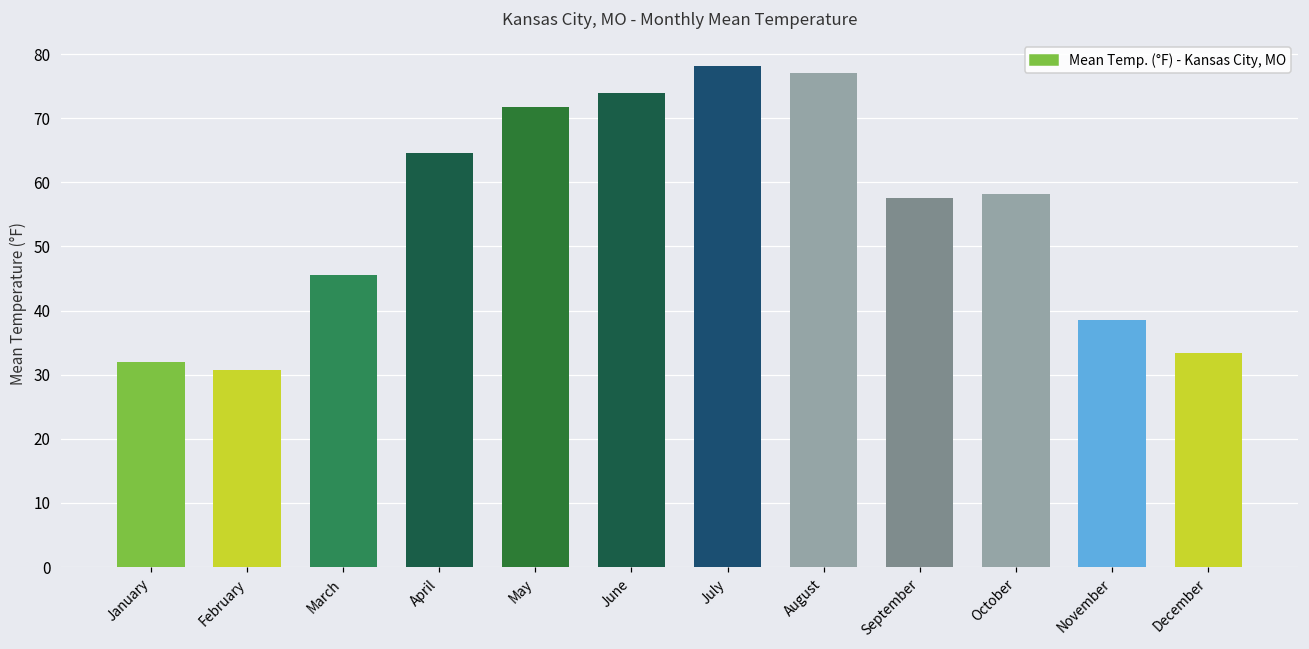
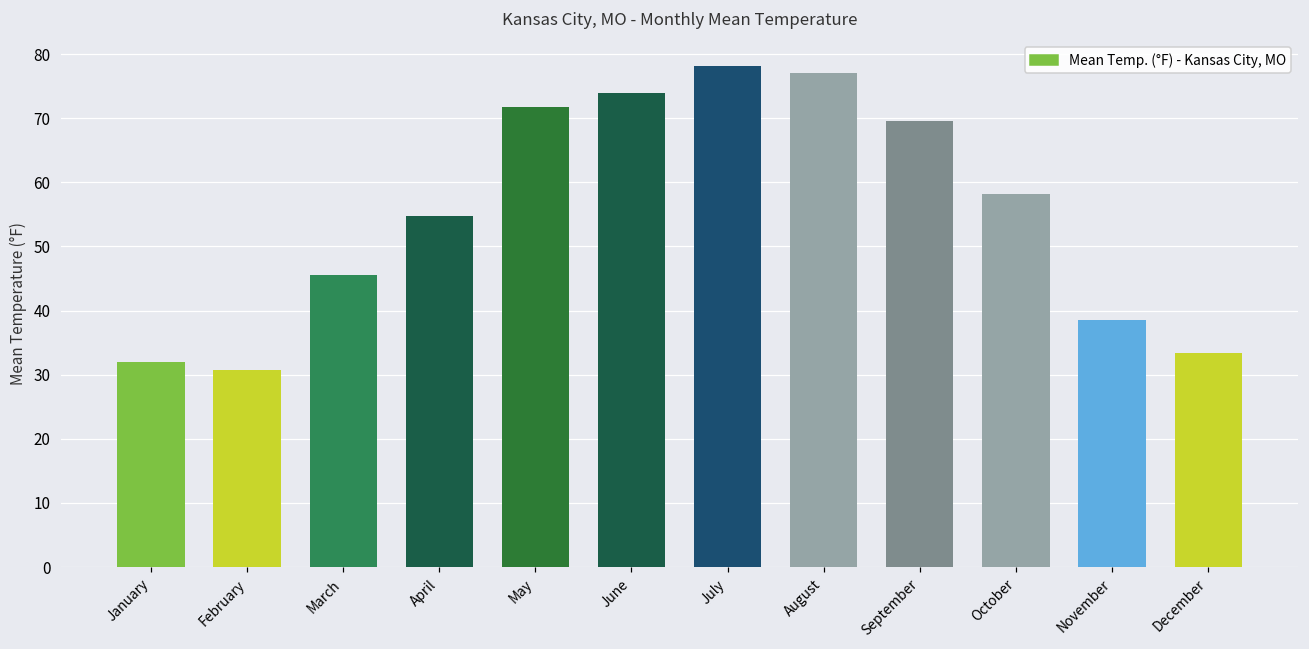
  {
    "January": 32,
    "February": 31,
    "March": 46,
-   "April": 65,
+   "April": 55,
    "May": 72,
    "June": 74,
    "July": 78,
    "August": 77,
-   "September": 58,
+   "September": 70,
    "October": 58,
    "November": 39,
    "December": 33
  }
